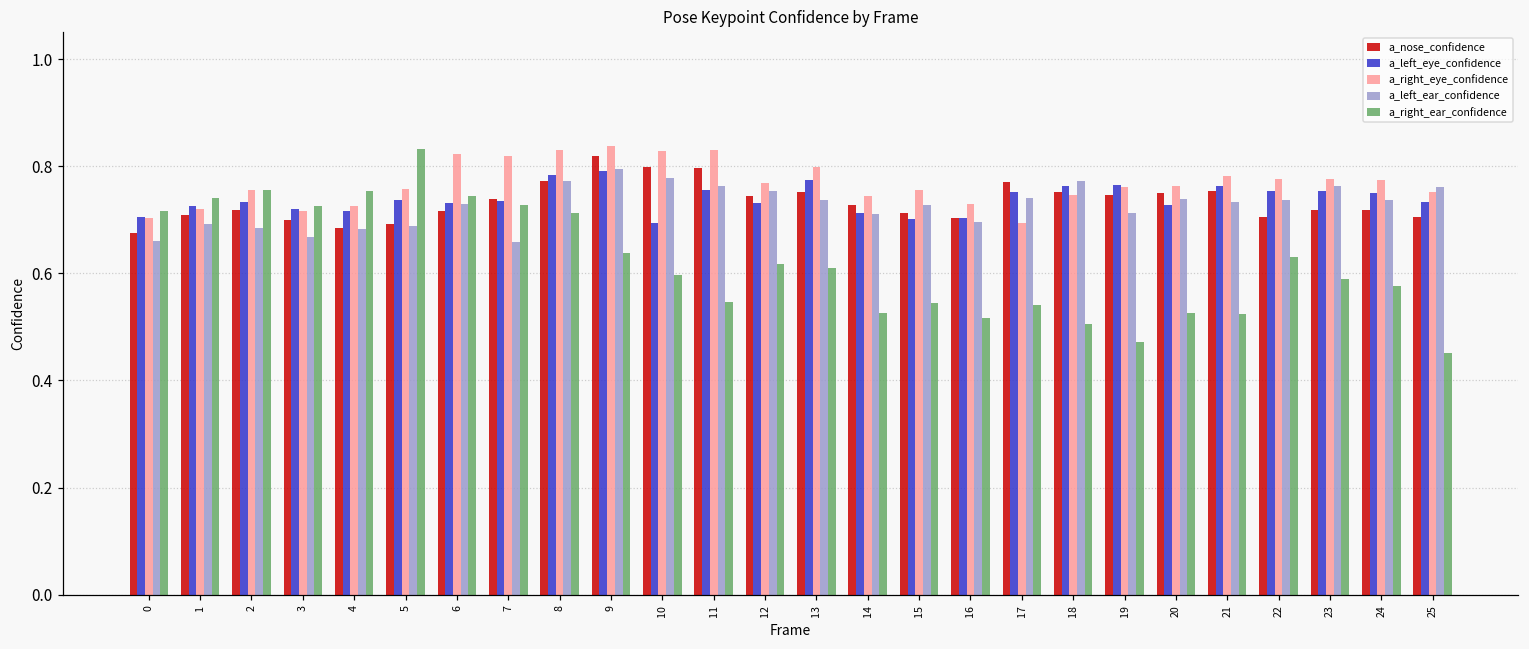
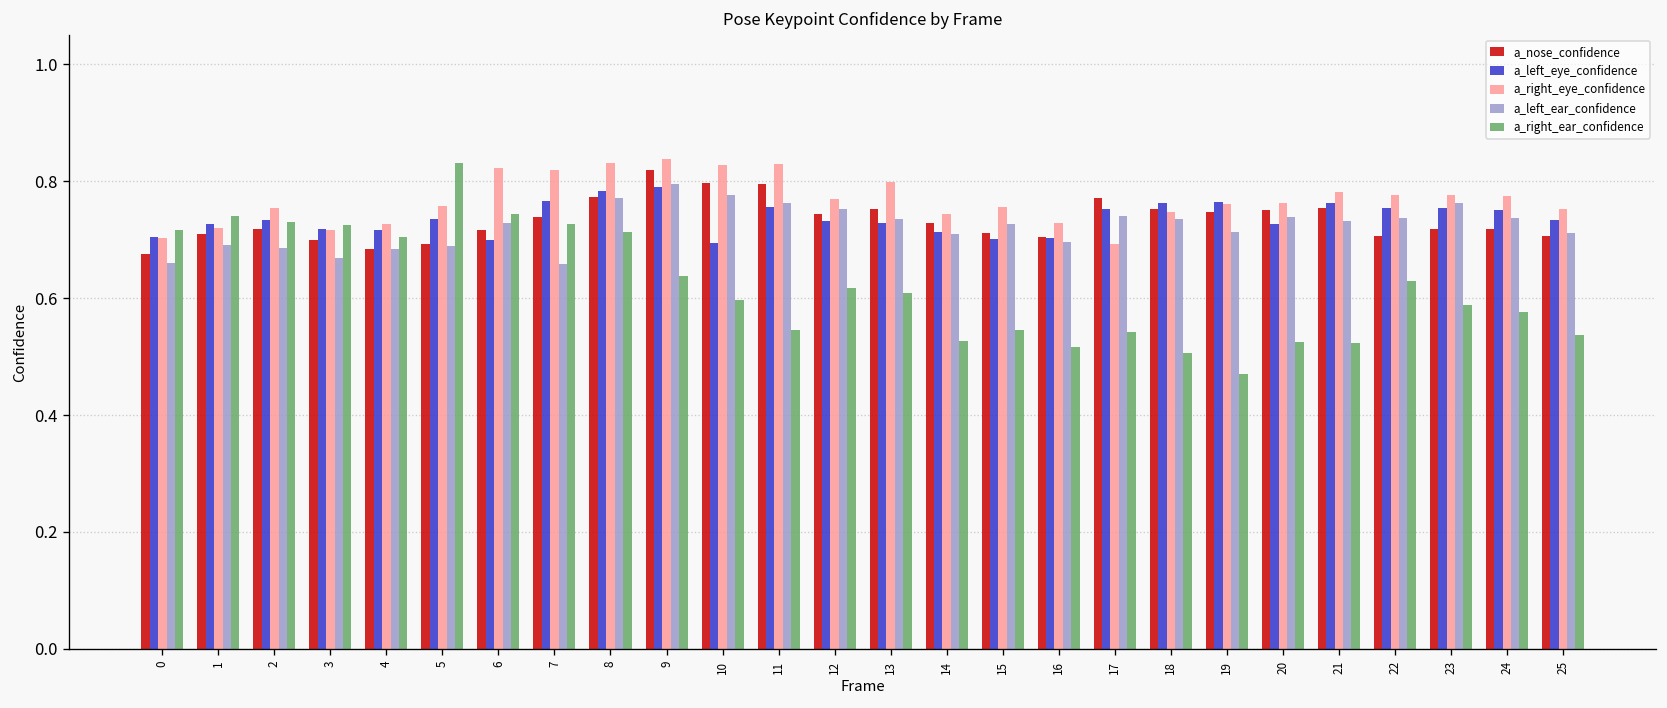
  {
    "a_nose_confidence": {
      "0": 0.68,
      "1": 0.71,
      "2": 0.72,
      "3": 0.70,
      "4": 0.68,
      "5": 0.69,
      "6": 0.72,
      "7": 0.74,
      "8": 0.77,
      "9": 0.82,
      "10": 0.80,
      "11": 0.80,
      "12": 0.74,
      "13": 0.75,
      "14": 0.73,
      "15": 0.71,
      "16": 0.70,
      "17": 0.77,
      "18": 0.75,
      "19": 0.75,
      "20": 0.75,
      "21": 0.75,
      "22": 0.71,
      "23": 0.72,
      "24": 0.72,
      "25": 0.71
    },
    "a_left_eye_confidence": {
      "0": 0.71,
      "1": 0.73,
      "2": 0.73,
      "3": 0.72,
      "4": 0.72,
      "5": 0.74,
-     "6": 0.73,
-     "7": 0.74,
+     "6": 0.70,
+     "7": 0.77,
      "8": 0.78,
      "9": 0.79,
      "10": 0.69,
      "11": 0.76,
      "12": 0.73,
-     "13": 0.77,
+     "13": 0.73,
      "14": 0.71,
      "15": 0.70,
      "16": 0.70,
      "17": 0.75,
      "18": 0.76,
      "19": 0.77,
      "20": 0.73,
      "21": 0.76,
      "22": 0.75,
      "23": 0.75,
      "24": 0.75,
      "25": 0.73
    },
    "a_right_eye_confidence": {
      "0": 0.70,
      "1": 0.72,
      "2": 0.76,
      "3": 0.72,
      "4": 0.73,
      "5": 0.76,
      "6": 0.82,
      "7": 0.82,
      "8": 0.83,
      "9": 0.84,
      "10": 0.83,
      "11": 0.83,
      "12": 0.77,
      "13": 0.80,
      "14": 0.74,
      "15": 0.76,
      "16": 0.73,
      "17": 0.69,
      "18": 0.75,
      "19": 0.76,
      "20": 0.76,
      "21": 0.78,
      "22": 0.78,
      "23": 0.78,
      "24": 0.77,
      "25": 0.75
    },
    "a_left_ear_confidence": {
      "0": 0.66,
      "1": 0.69,
      "2": 0.69,
      "3": 0.67,
      "4": 0.68,
      "5": 0.69,
      "6": 0.73,
      "7": 0.66,
      "8": 0.77,
      "9": 0.80,
      "10": 0.78,
      "11": 0.76,
      "12": 0.75,
      "13": 0.74,
      "14": 0.71,
      "15": 0.73,
      "16": 0.70,
      "17": 0.74,
-     "18": 0.77,
+     "18": 0.74,
      "19": 0.71,
      "20": 0.74,
      "21": 0.73,
      "22": 0.74,
      "23": 0.76,
      "24": 0.74,
-     "25": 0.76
+     "25": 0.71
    },
    "a_right_ear_confidence": {
      "0": 0.72,
      "1": 0.74,
-     "2": 0.76,
+     "2": 0.73,
      "3": 0.73,
-     "4": 0.75,
+     "4": 0.70,
      "5": 0.83,
      "6": 0.74,
      "7": 0.73,
      "8": 0.71,
      "9": 0.64,
      "10": 0.60,
      "11": 0.55,
      "12": 0.62,
      "13": 0.61,
      "14": 0.53,
      "15": 0.55,
      "16": 0.52,
      "17": 0.54,
      "18": 0.51,
      "19": 0.47,
      "20": 0.53,
      "21": 0.52,
      "22": 0.63,
      "23": 0.59,
      "24": 0.58,
-     "25": 0.45
+     "25": 0.54
    }
  }
